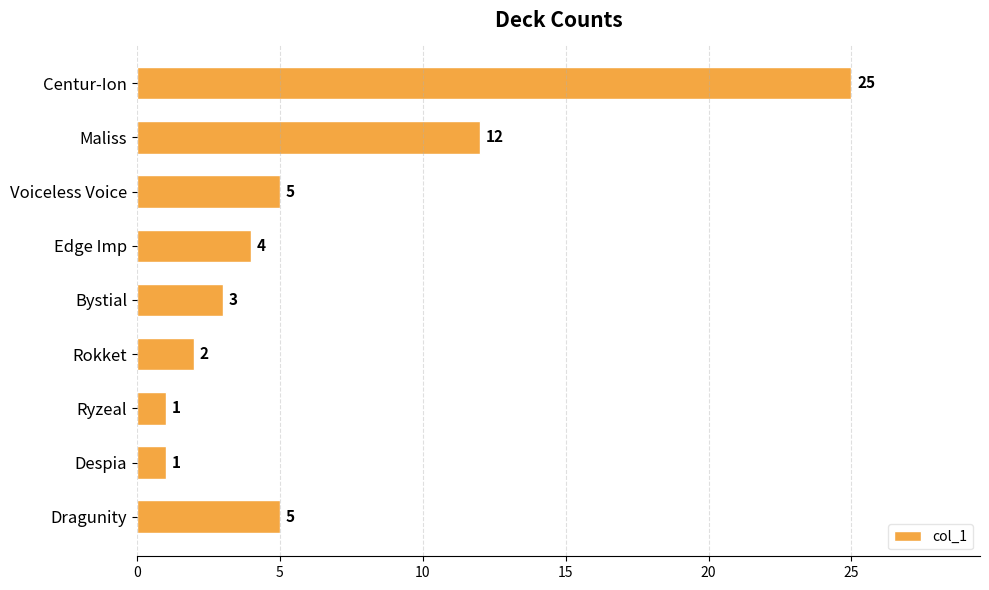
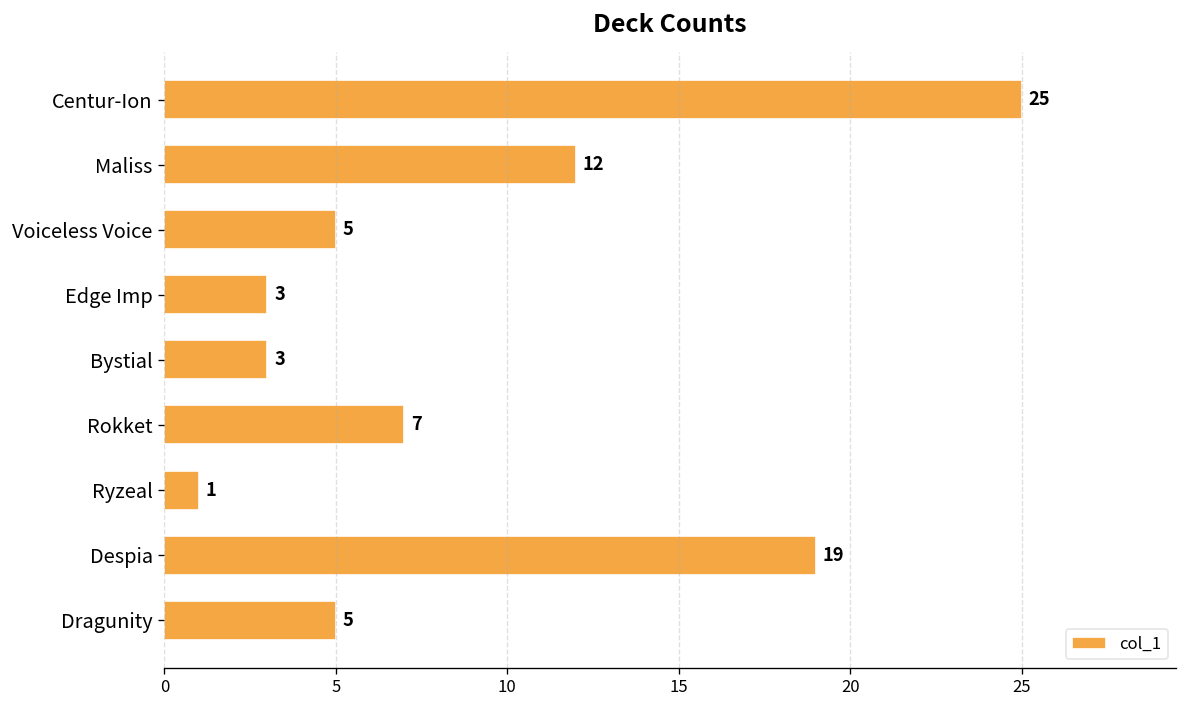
  {
    "Centur-Ion": 25,
    "Maliss": 12,
    "Voiceless Voice": 5,
-   "Edge Imp": 4,
+   "Edge Imp": 3,
    "Bystial": 3,
-   "Rokket": 2,
+   "Rokket": 7,
    "Ryzeal": 1,
-   "Despia": 1,
+   "Despia": 19,
    "Dragunity": 5
  }
